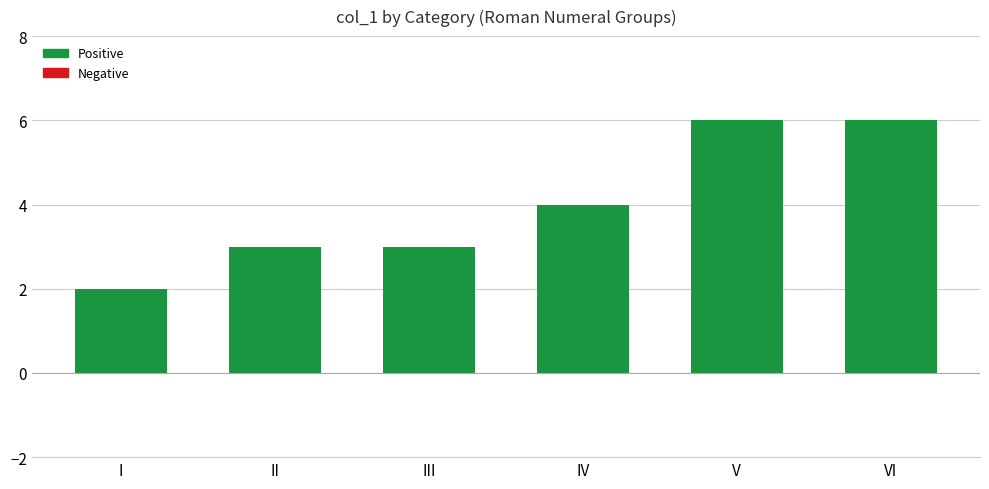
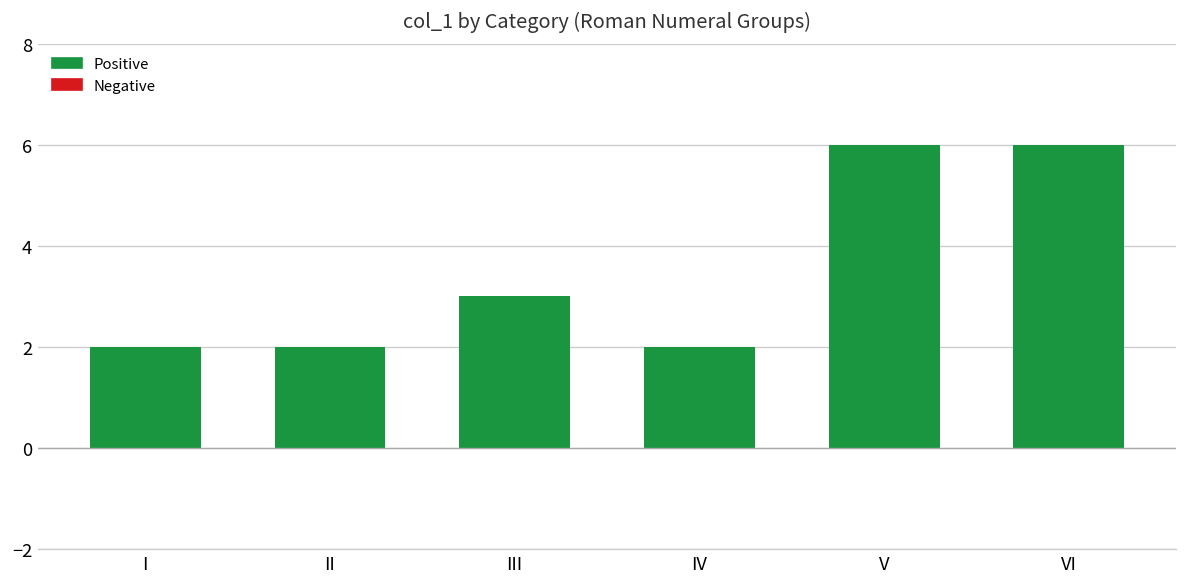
  {
    "I": 2,
-   "II": 3,
+   "II": 2,
    "III": 3,
-   "IV": 4,
+   "IV": 2,
    "V": 6,
    "VI": 6
  }
